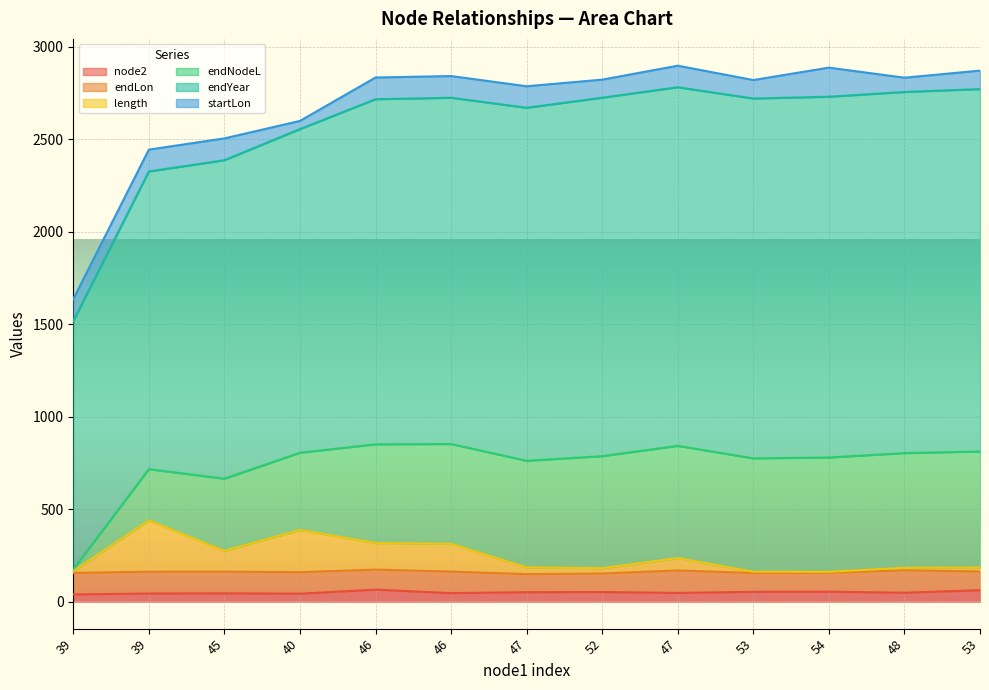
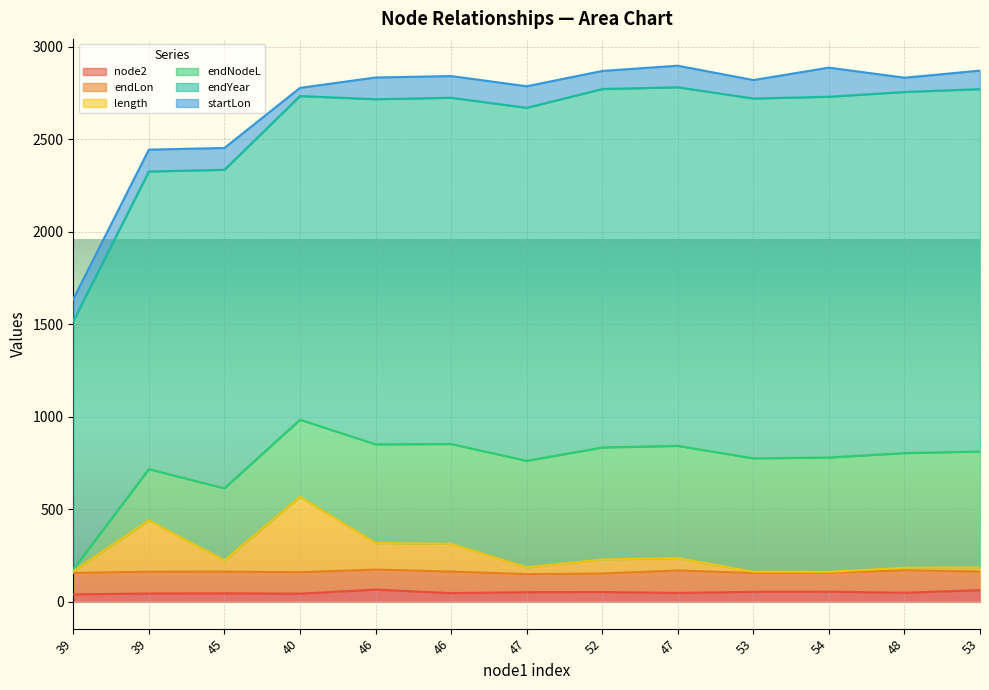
  {
    "length": {
-     "45": 110,
-     "40": 230,
-     "52": 30
+     "45": 60,
+     "40": 410,
+     "52": 80
    },
    "startLon": {
      "45": 120,
      "40": 40,
      "52": 100,
      "54": 160,
      "48": 80
    }
  }
